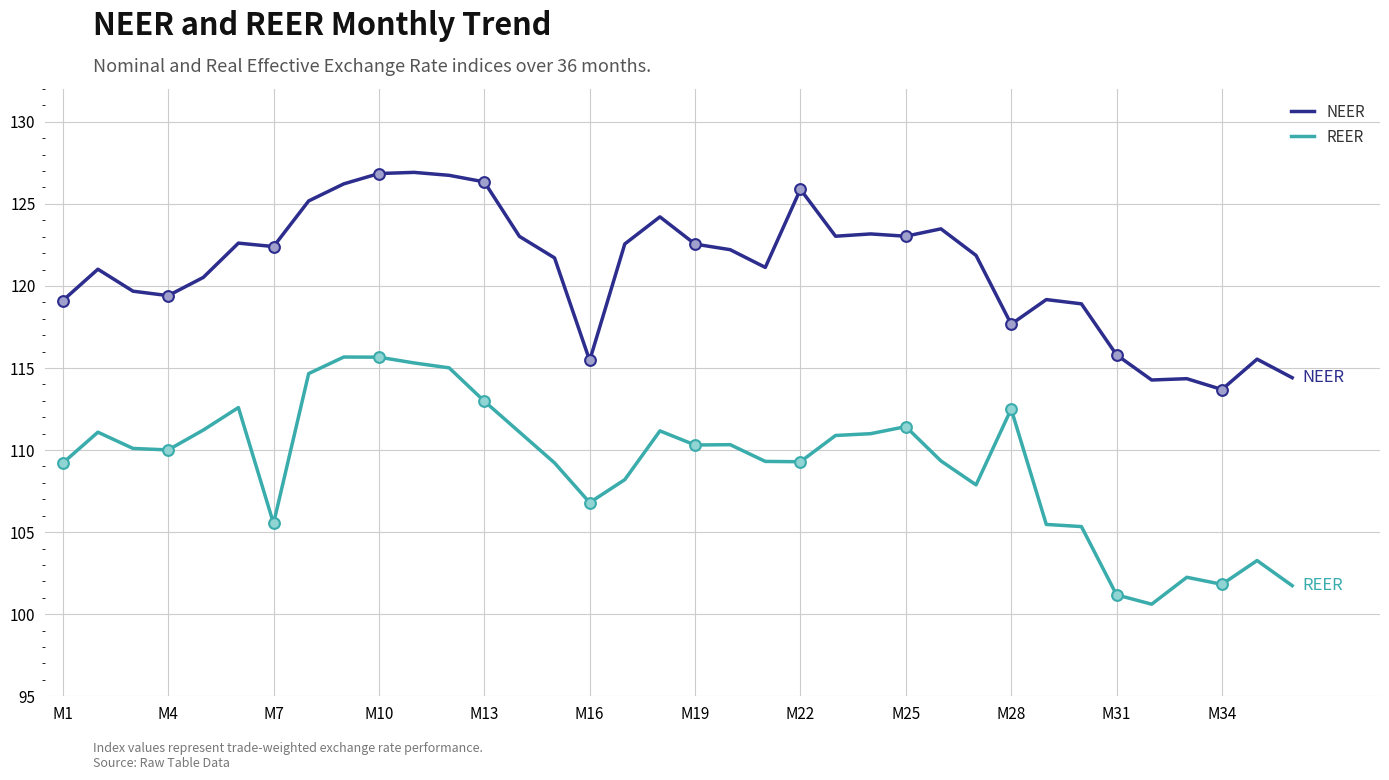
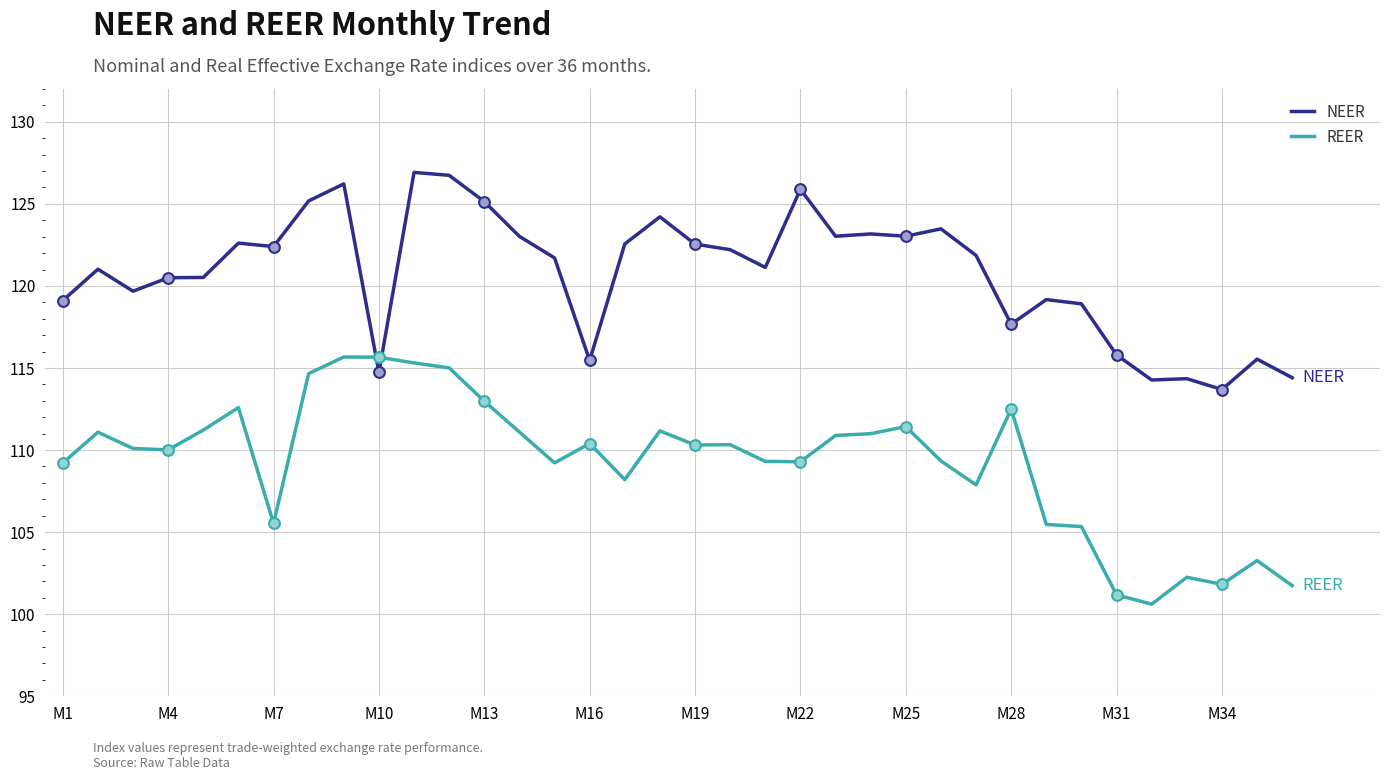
  {
    "NEER": {
-     "M4": 119.4,
-     "M10": 126.9,
-     "M13": 126.3
+     "M4": 120.5,
+     "M10": 114.7,
+     "M13": 125.1
    },
    "REER": {
-     "M16": 106.8
+     "M16": 110.4
    }
  }
